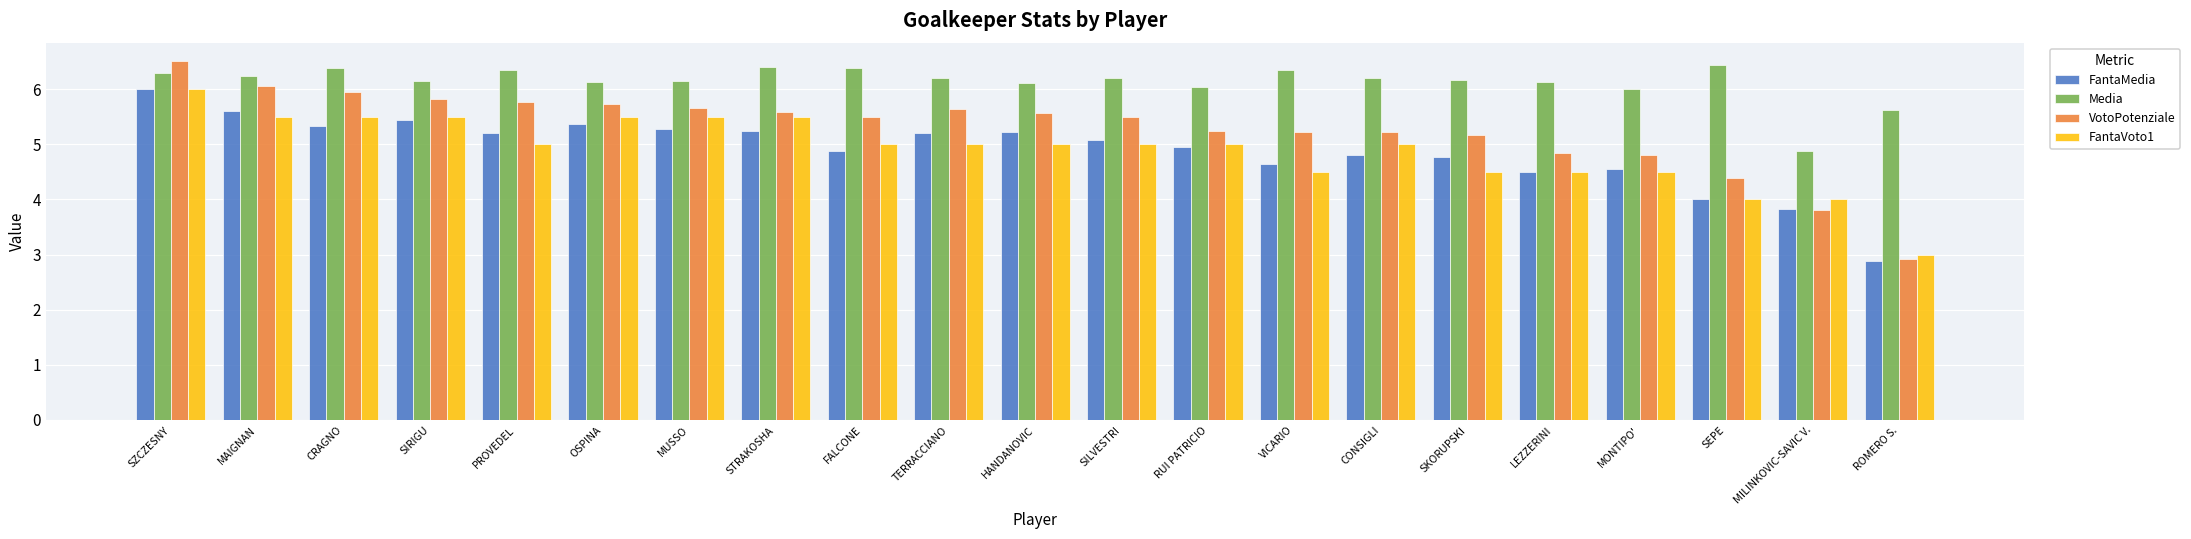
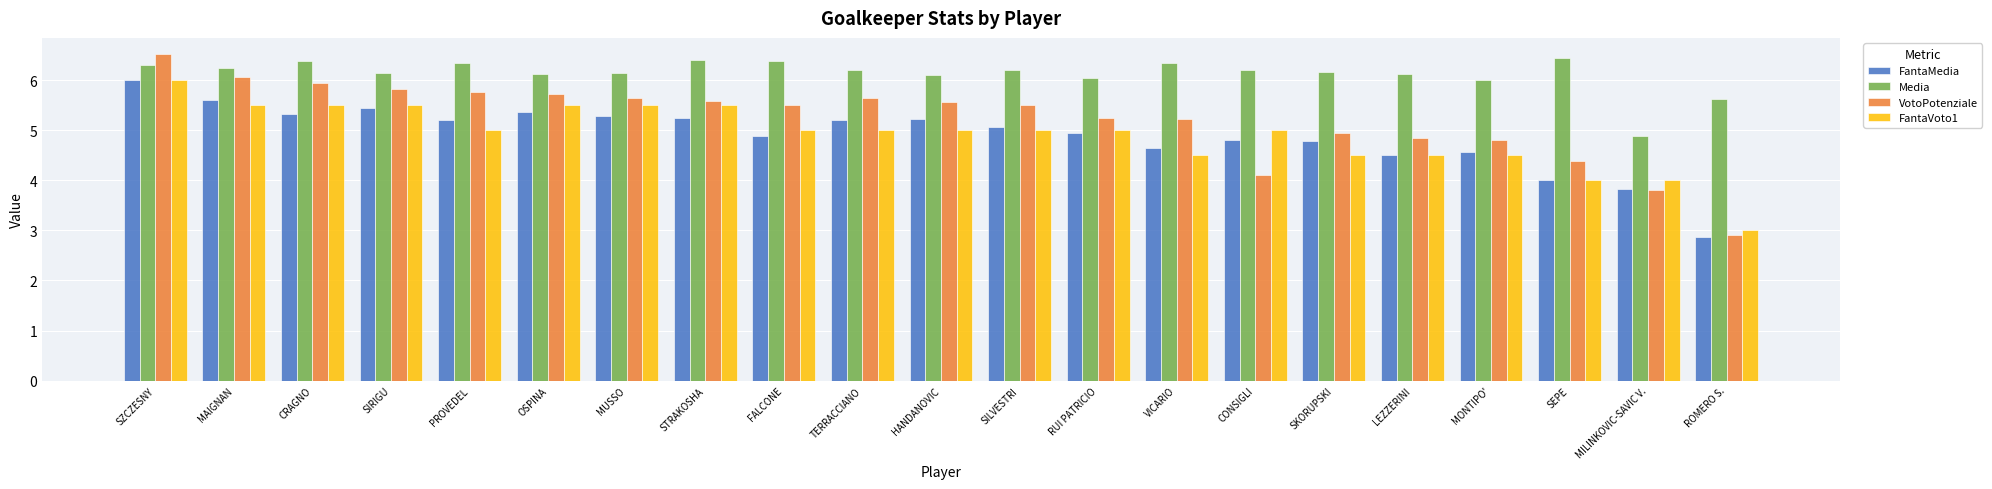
  {
    "FantaMedia": {
      "SZCZESNY": 6.0,
      "MAIGNAN": 5.6,
      "CRAGNO": 5.3,
      "SIRIGU": 5.5,
      "PROVEDEL": 5.2,
      "OSPINA": 5.4,
      "MUSSO": 5.3,
      "STRAKOSHA": 5.3,
      "FALCONE": 4.9,
      "TERRACCIANO": 5.2,
      "HANDANOVIC": 5.2,
      "SILVESTRI": 5.1,
      "RUI PATRICIO": 5.0,
      "VICARIO": 4.7,
      "CONSIGLI": 4.8,
      "SKORUPSKI": 4.8,
      "LEZZERINI": 4.5,
      "MONTIPO'": 4.6,
      "SEPE": 4.0,
      "MILINKOVIC-SAVIC V.": 3.8,
      "ROMERO S.": 2.9
    },
    "Media": {
      "SZCZESNY": 6.3,
      "MAIGNAN": 6.3,
      "CRAGNO": 6.4,
      "SIRIGU": 6.2,
      "PROVEDEL": 6.4,
      "OSPINA": 6.1,
      "MUSSO": 6.1,
      "STRAKOSHA": 6.4,
      "FALCONE": 6.4,
      "TERRACCIANO": 6.2,
      "HANDANOVIC": 6.1,
      "SILVESTRI": 6.2,
      "RUI PATRICIO": 6.1,
      "VICARIO": 6.4,
      "CONSIGLI": 6.2,
      "SKORUPSKI": 6.2,
      "LEZZERINI": 6.1,
      "MONTIPO'": 6.0,
      "SEPE": 6.4,
      "MILINKOVIC-SAVIC V.": 4.9,
      "ROMERO S.": 5.6
    },
    "VotoPotenziale": {
      "SZCZESNY": 6.5,
      "MAIGNAN": 6.1,
      "CRAGNO": 6.0,
      "SIRIGU": 5.8,
      "PROVEDEL": 5.8,
      "OSPINA": 5.7,
      "MUSSO": 5.7,
      "STRAKOSHA": 5.6,
      "FALCONE": 5.5,
      "TERRACCIANO": 5.6,
      "HANDANOVIC": 5.6,
      "SILVESTRI": 5.5,
      "RUI PATRICIO": 5.2,
      "VICARIO": 5.2,
-     "CONSIGLI": 5.2,
-     "SKORUPSKI": 5.2,
+     "CONSIGLI": 4.1,
+     "SKORUPSKI": 4.9,
      "LEZZERINI": 4.9,
      "MONTIPO'": 4.8,
      "SEPE": 4.4,
      "MILINKOVIC-SAVIC V.": 3.8,
      "ROMERO S.": 2.9
    },
    "FantaVoto1": {
      "SZCZESNY": 6.0,
      "MAIGNAN": 5.5,
      "CRAGNO": 5.5,
      "SIRIGU": 5.5,
      "PROVEDEL": 5.0,
      "OSPINA": 5.5,
      "MUSSO": 5.5,
      "STRAKOSHA": 5.5,
      "FALCONE": 5.0,
      "TERRACCIANO": 5.0,
      "HANDANOVIC": 5.0,
      "SILVESTRI": 5.0,
      "RUI PATRICIO": 5.0,
      "VICARIO": 4.5,
      "CONSIGLI": 5.0,
      "SKORUPSKI": 4.5,
      "LEZZERINI": 4.5,
      "MONTIPO'": 4.5,
      "SEPE": 4.0,
      "MILINKOVIC-SAVIC V.": 4.0,
      "ROMERO S.": 3.0
    }
  }
